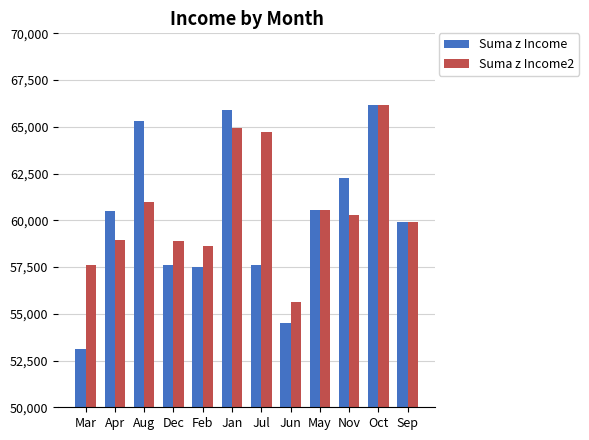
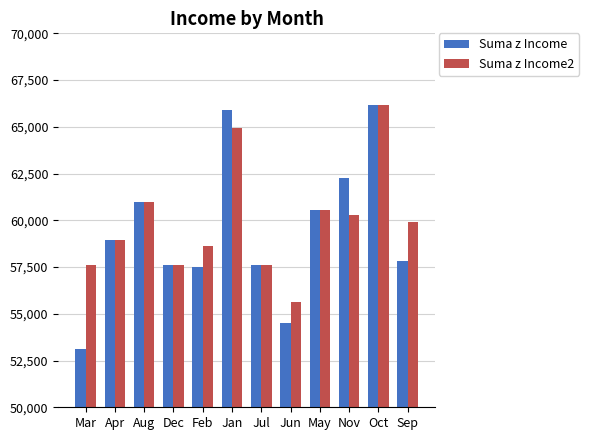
  {
    "Suma z Income": {
      "Mar": "53,100",
-     "Apr": "60,500",
-     "Aug": "65,300",
+     "Apr": "59,000",
+     "Aug": "61,000",
      "Dec": "57,600",
      "Feb": "57,500",
      "Jan": "65,900",
      "Jul": "57,600",
      "Jun": "54,500",
      "May": "60,500",
      "Nov": "62,200",
      "Oct": "66,200",
-     "Sep": "59,900"
+     "Sep": "57,800"
    },
    "Suma z Income2": {
      "Mar": "57,600",
      "Apr": "59,000",
      "Aug": "61,000",
-     "Dec": "58,900",
+     "Dec": "57,600",
      "Feb": "58,600",
      "Jan": "64,900",
-     "Jul": "64,700",
+     "Jul": "57,600",
      "Jun": "55,600",
      "May": "60,500",
      "Nov": "60,300",
      "Oct": "66,200",
      "Sep": "59,900"
    }
  }
